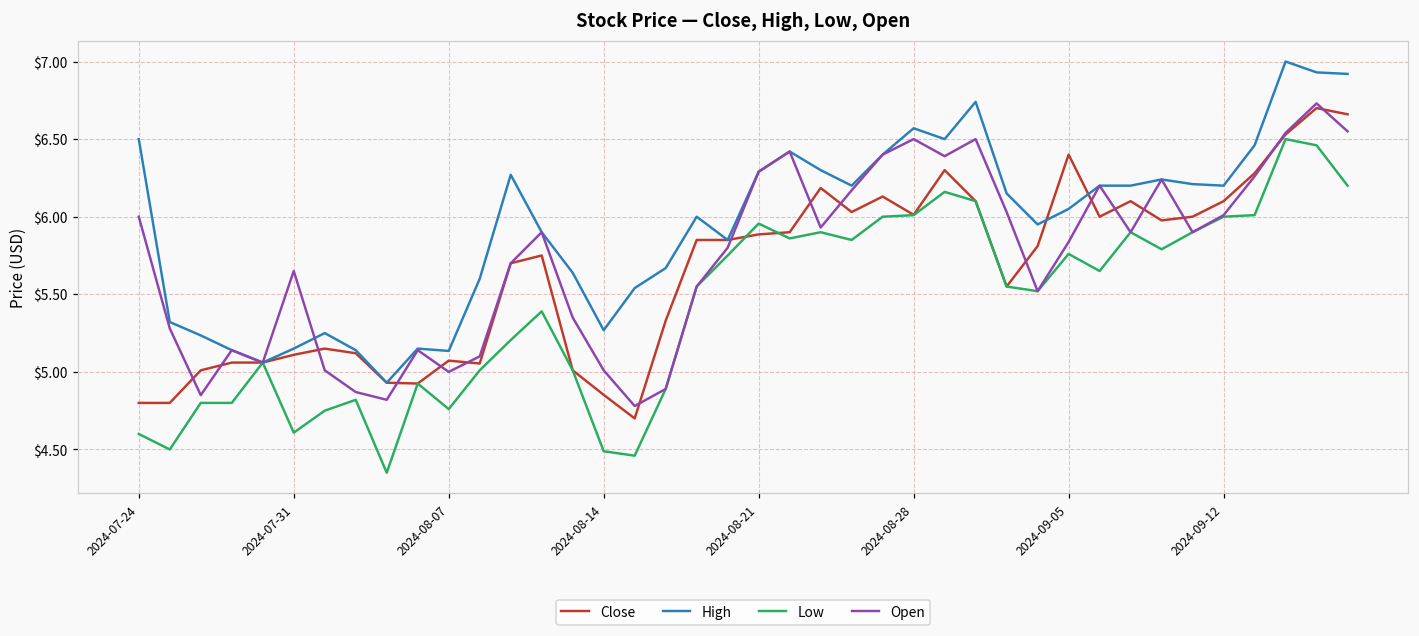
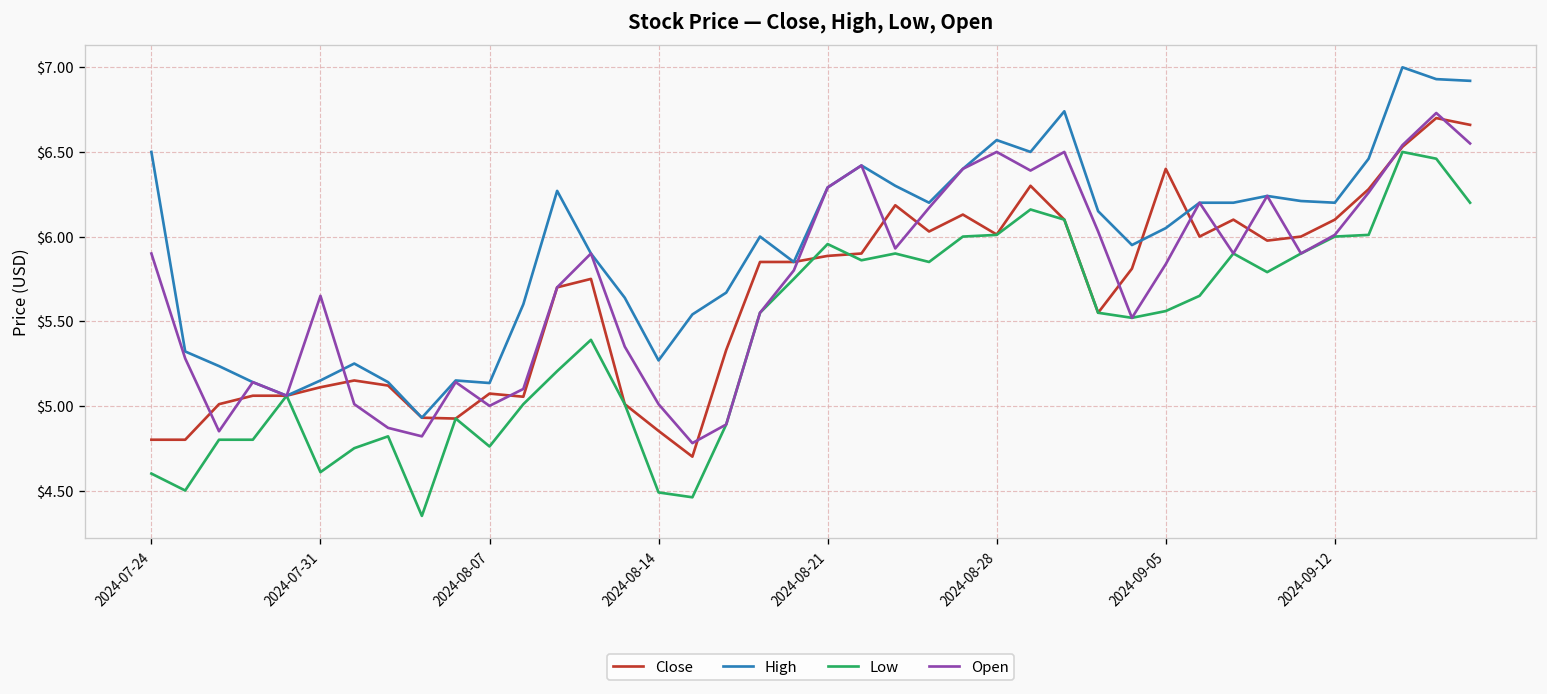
  {
    "Close": {
      "2024-07-24": "$4.80",
      "2024-07-31": "$5.11",
      "2024-08-07": "$5.07",
      "2024-08-14": "$4.85",
      "2024-08-21": "$5.89",
      "2024-09-05": "$6.40",
      "2024-09-12": "$6.10"
    },
    "High": {
      "2024-07-24": "$6.50",
      "2024-07-31": "$5.15",
      "2024-08-07": "$5.14",
      "2024-08-14": "$5.27",
      "2024-08-28": "$6.57",
      "2024-09-05": "$6.05",
      "2024-09-12": "$6.20"
    },
    "Low": {
      "2024-07-24": "$4.60",
      "2024-07-31": "$4.61",
      "2024-08-07": "$4.76",
      "2024-08-14": "$4.49",
      "2024-08-21": "$5.96",
-     "2024-09-05": "$5.76"
+     "2024-09-05": "$5.56"
    },
    "Open": {
-     "2024-07-24": "$6.0",
+     "2024-07-24": "$5.9",
      "2024-07-31": "$5.65",
      "2024-08-07": "$5.0",
      "2024-08-14": "$5.0",
      "2024-08-28": "$6.5",
      "2024-09-05": "$5.84"
    }
  }
